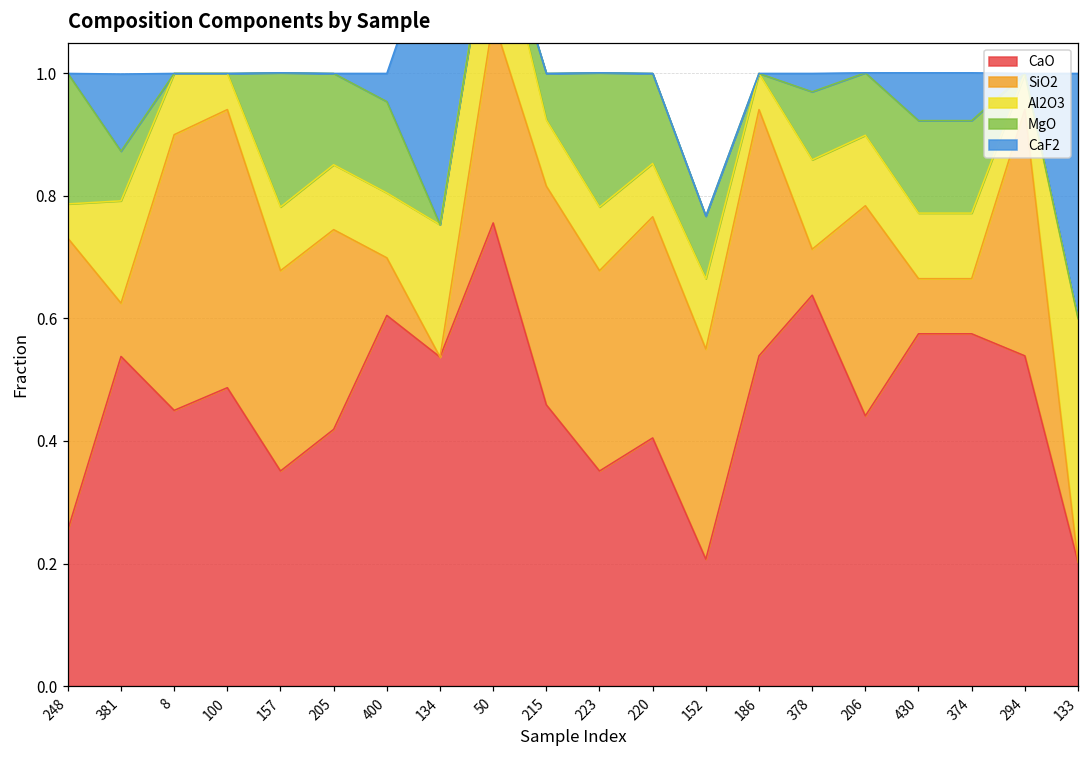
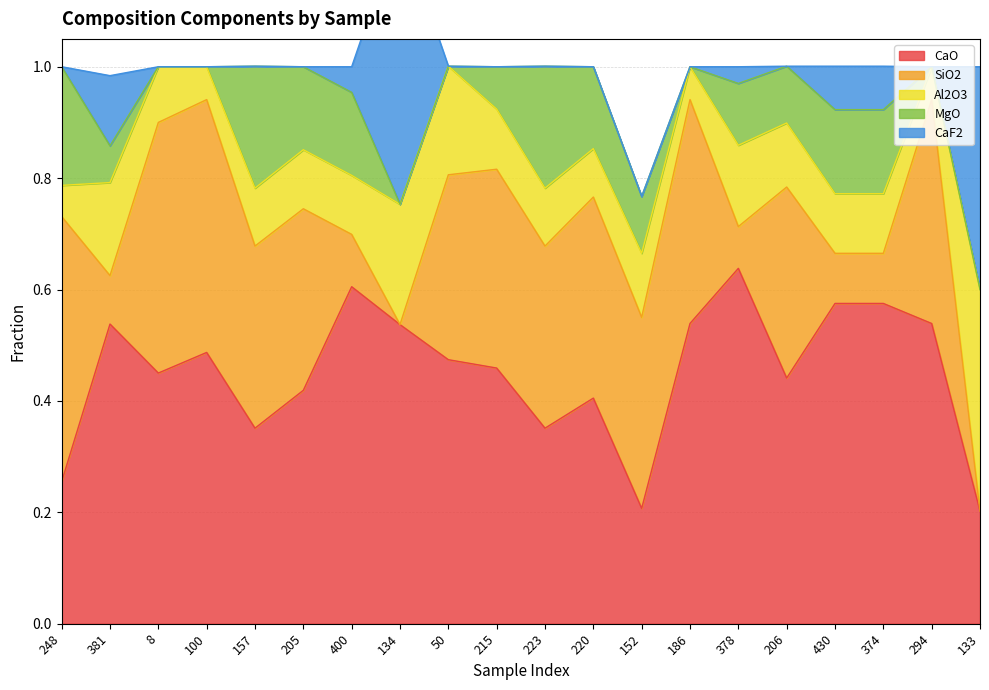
  {
    "CaO": {
      "248": 0.26,
      "381": 0.54,
      "8": 0.45,
      "100": 0.49,
      "157": 0.35,
      "205": 0.42,
      "400": 0.61,
-     "50": 0.76,
+     "50": 0.47,
      "215": 0.46,
      "223": 0.35,
      "220": 0.41,
      "152": 0.21,
      "186": 0.54,
      "378": 0.64,
      "206": 0.44,
      "430": 0.58,
      "374": 0.58,
      "294": 0.54
    },
    "SiO2": {
      "248": 0.48,
      "381": 0.09,
      "8": 0.45,
      "100": 0.45,
      "157": 0.33,
      "205": 0.33,
      "400": 0.09,
      "215": 0.36,
      "223": 0.33,
      "220": 0.36,
      "152": 0.34,
      "186": 0.40,
      "378": 0.07,
      "206": 0.34,
      "430": 0.09,
      "374": 0.09
    },
    "Al2O3": {
      "248": 0.06,
      "381": 0.17,
      "157": 0.10,
      "205": 0.11,
      "400": 0.11,
      "215": 0.11,
      "223": 0.10,
      "220": 0.09,
      "152": 0.11,
      "378": 0.15,
      "206": 0.11,
      "430": 0.11,
      "374": 0.11
    },
    "MgO": {
-     "381": 0.08,
+     "381": 0.07,
      "400": 0.15,
      "378": 0.11,
      "430": 0.15,
      "374": 0.15
    },
    "CaF2": {
      "381": 0.13,
      "400": 0.05,
      "378": 0.03,
      "430": 0.08,
      "374": 0.08,
      "133": 0.40
    }
  }
